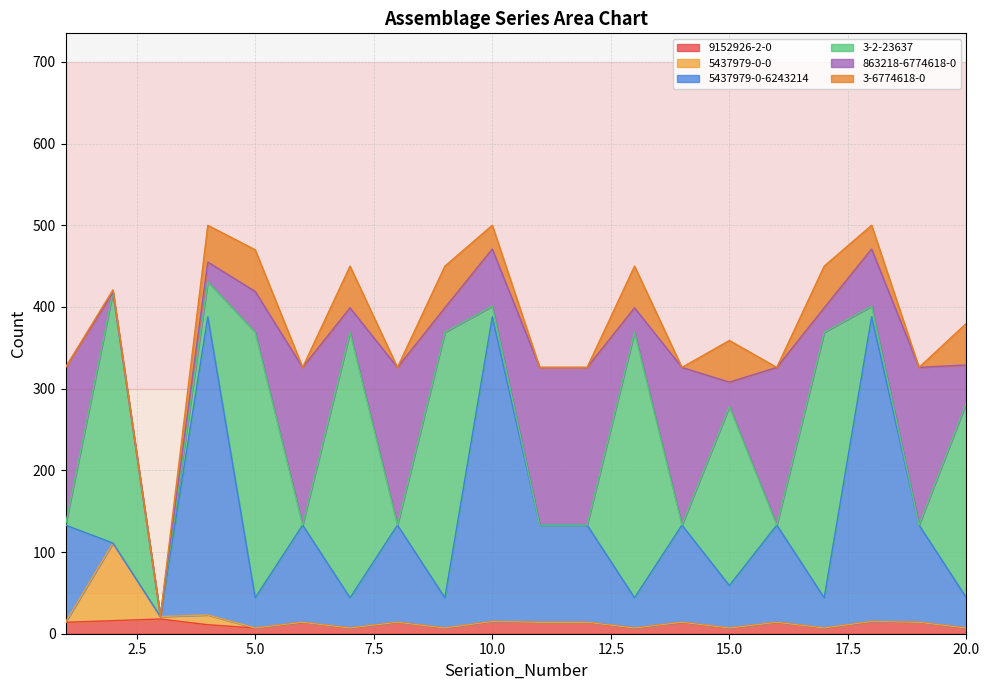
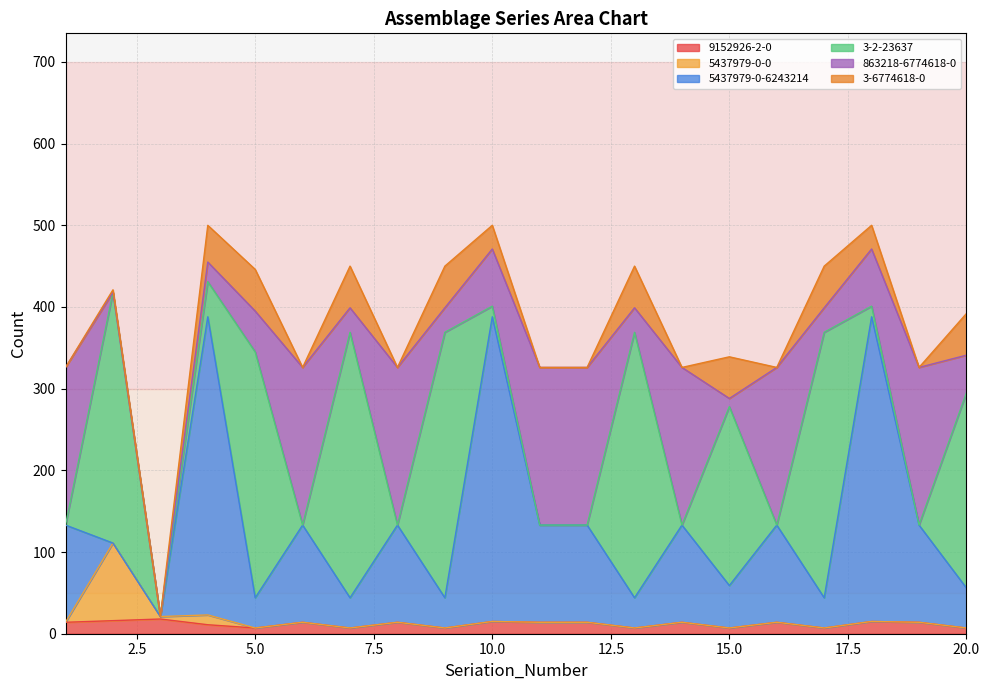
  {
    "5437979-0-6243214": {
      "5.0": 40,
      "10.0": 370,
      "15.0": 50,
-     "20.0": 40
+     "20.0": 50
    },
    "3-2-23637": {
-     "5.0": 330,
+     "5.0": 300,
      "10.0": 10,
      "15.0": 220,
      "20.0": 240
    },
    "863218-6774618-0": {
      "5.0": 50,
      "10.0": 70,
-     "15.0": 30,
+     "15.0": 10,
      "20.0": 50
    }
  }
